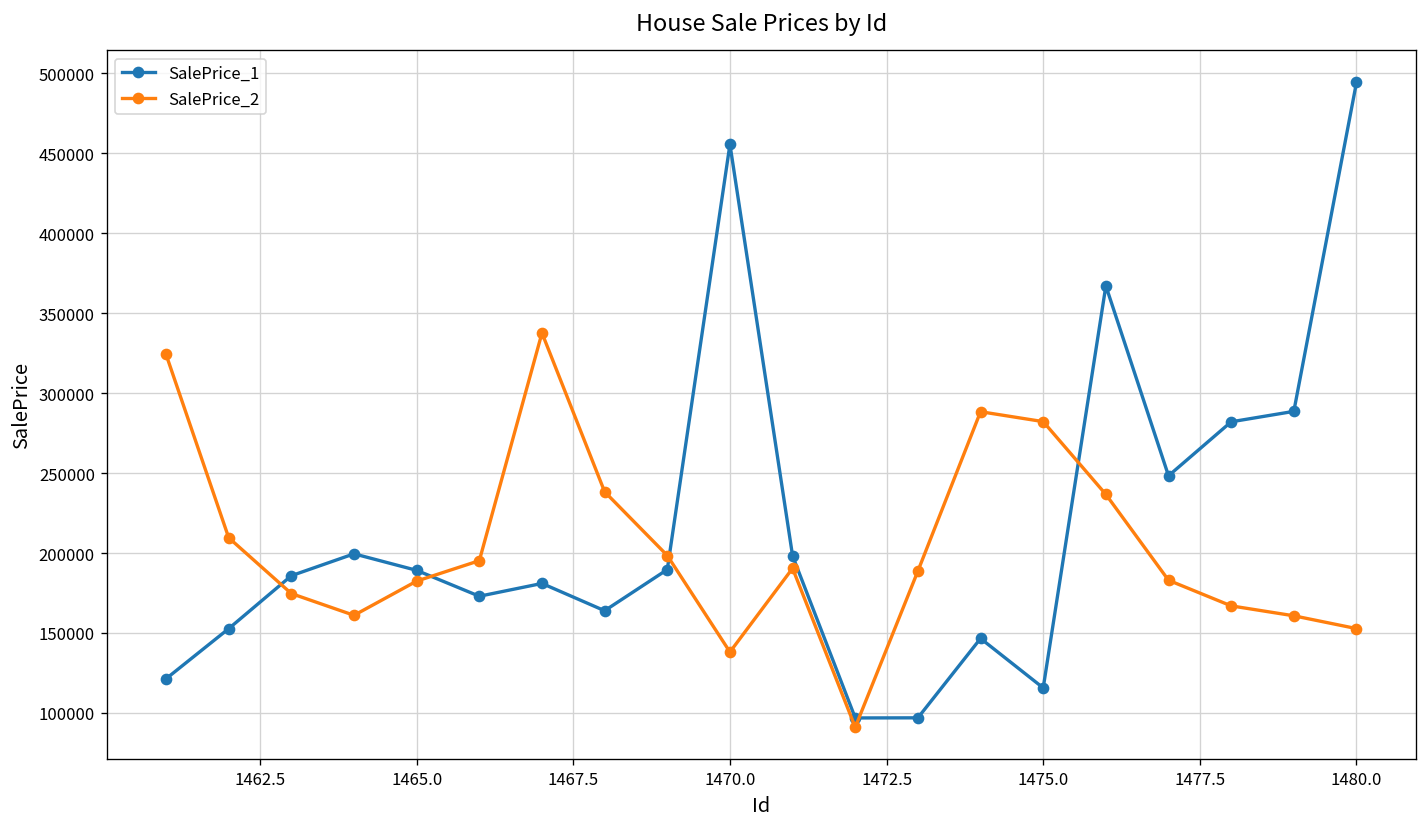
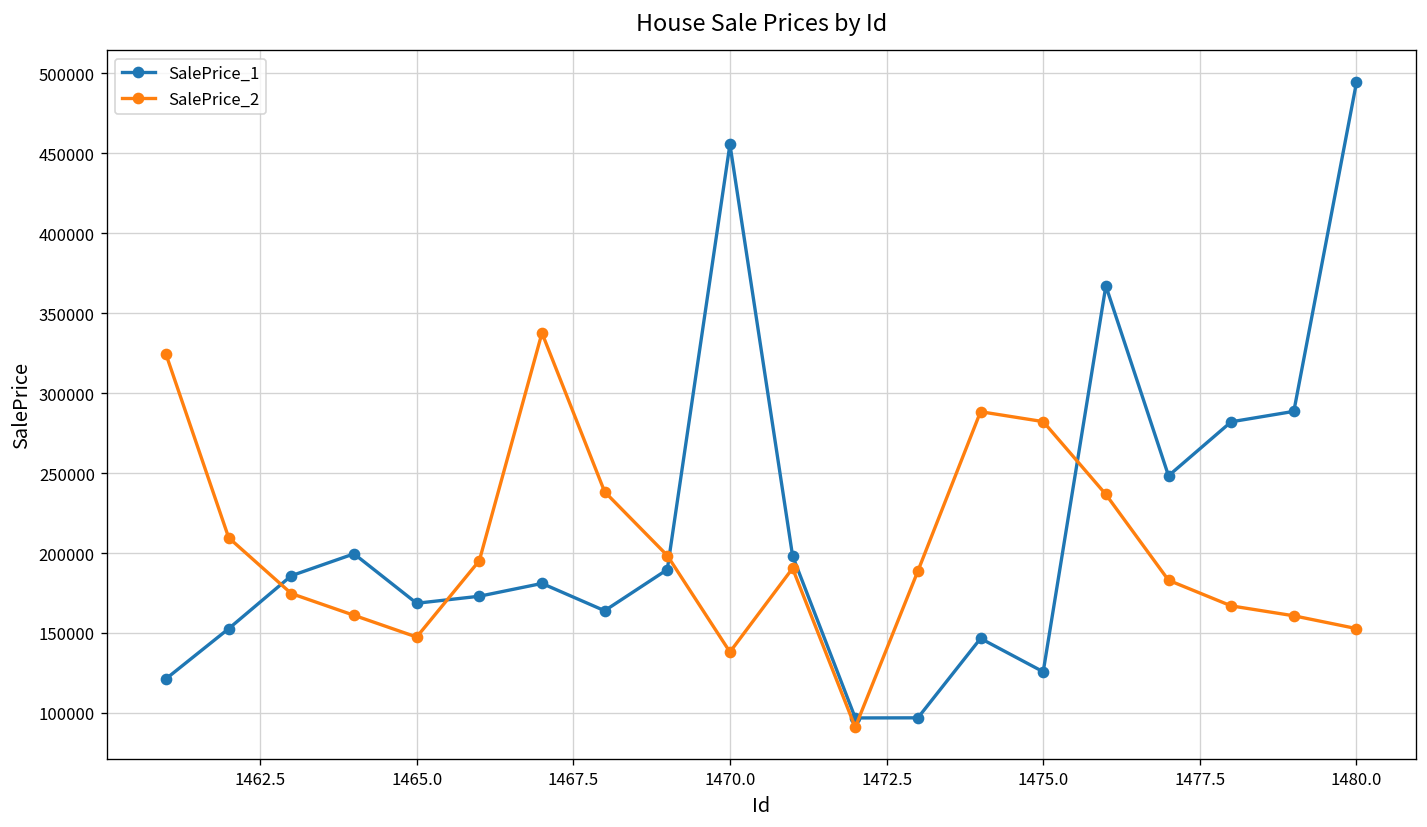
  {
    "SalePrice_1": {
-     "1465.0": 189000,
+     "1465.0": 169000,
      "1470.0": 456000,
-     "1475.0": 116000,
+     "1475.0": 126000,
      "1480.0": 494000
    },
    "SalePrice_2": {
-     "1465.0": 182000,
+     "1465.0": 147000,
      "1470.0": 138000,
      "1475.0": 282000,
      "1480.0": 153000
    }
  }
